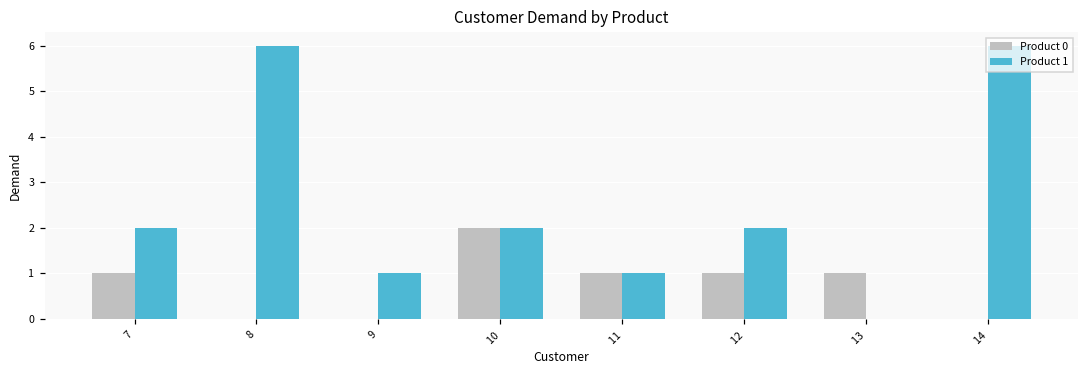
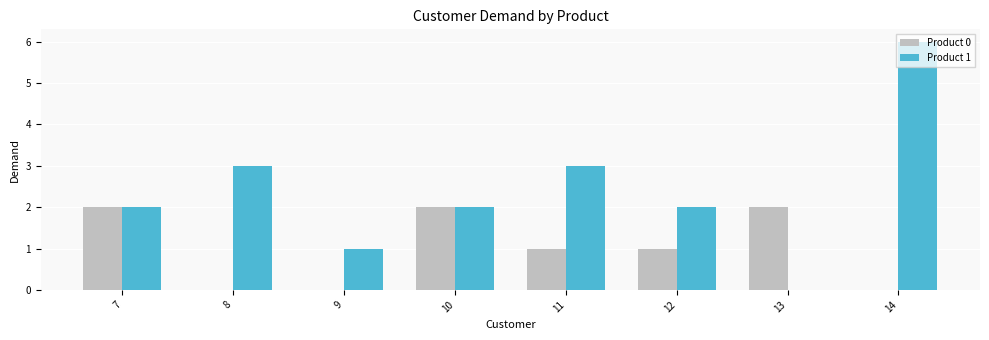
  {
    "Product 0": {
-     "7": 1,
+     "7": 2,
      "8": 0,
      "9": 0,
      "10": 2,
      "11": 1,
      "12": 1,
-     "13": 1,
+     "13": 2,
      "14": 0
    },
    "Product 1": {
      "7": 2,
-     "8": 6,
+     "8": 3,
      "9": 1,
      "10": 2,
-     "11": 1,
+     "11": 3,
      "12": 2,
      "13": 0
    }
  }
